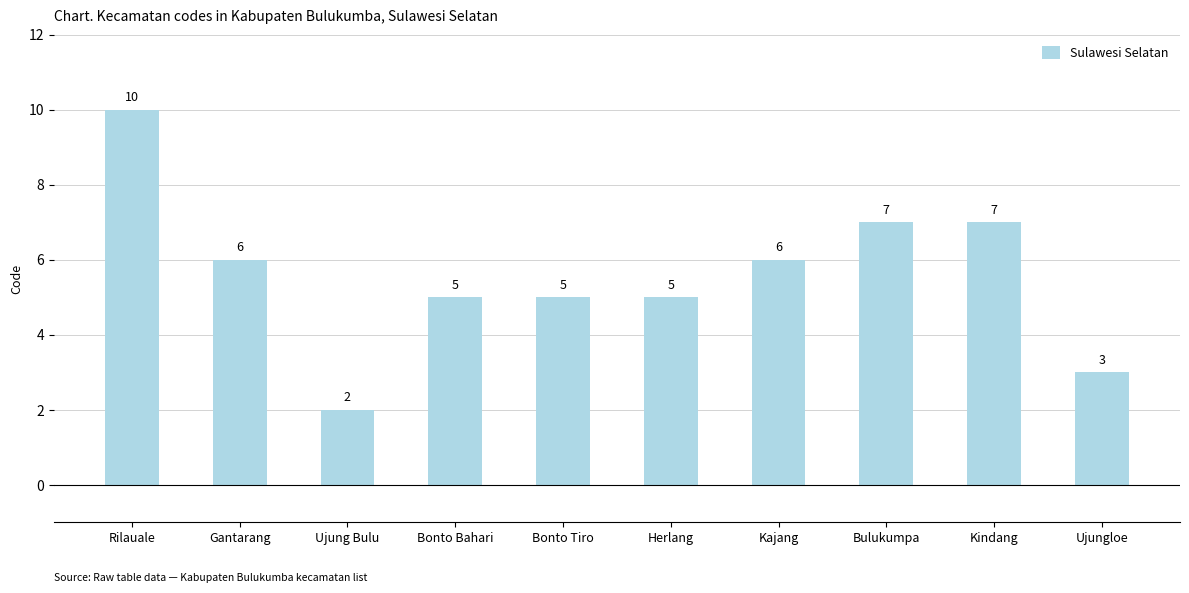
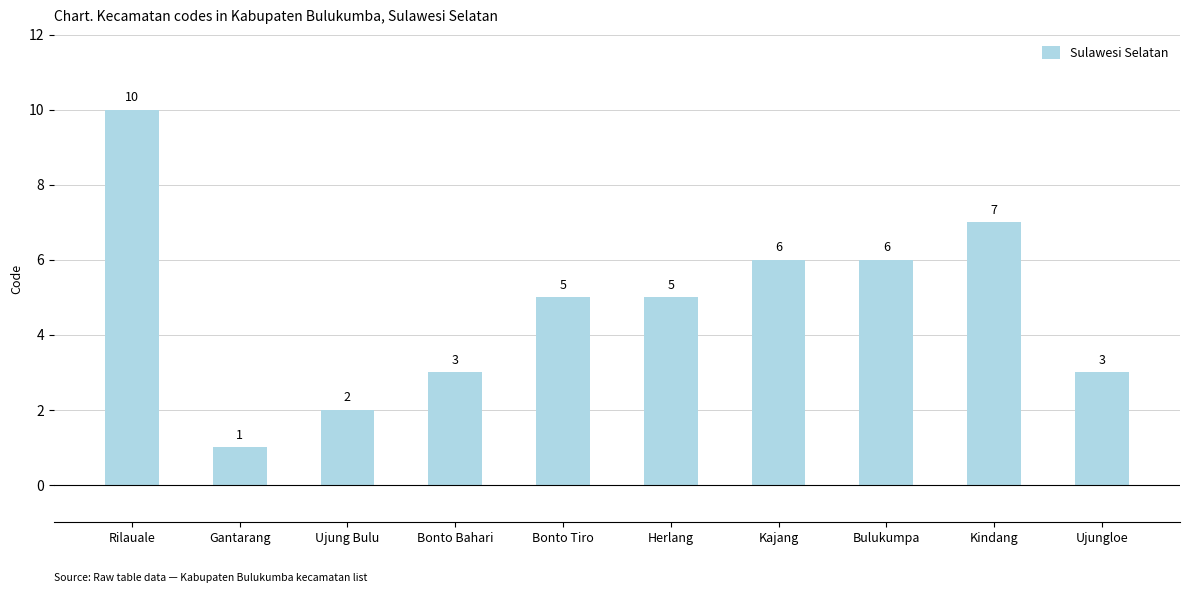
  {
    "Rilauale": 10,
-   "Gantarang": 6,
+   "Gantarang": 1,
    "Ujung Bulu": 2,
-   "Bonto Bahari": 5,
+   "Bonto Bahari": 3,
    "Bonto Tiro": 5,
    "Herlang": 5,
    "Kajang": 6,
-   "Bulukumpa": 7,
+   "Bulukumpa": 6,
    "Kindang": 7,
    "Ujungloe": 3
  }
